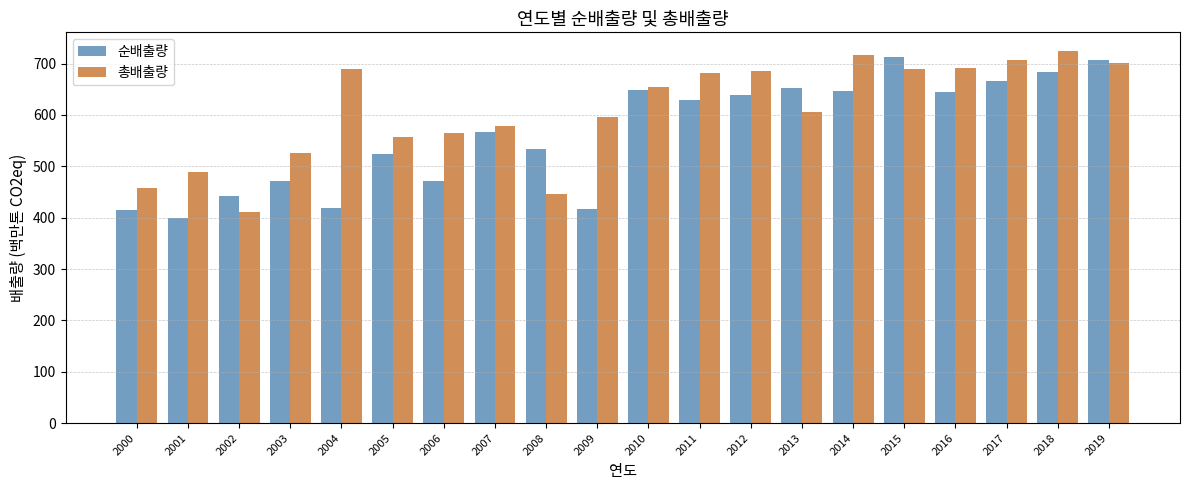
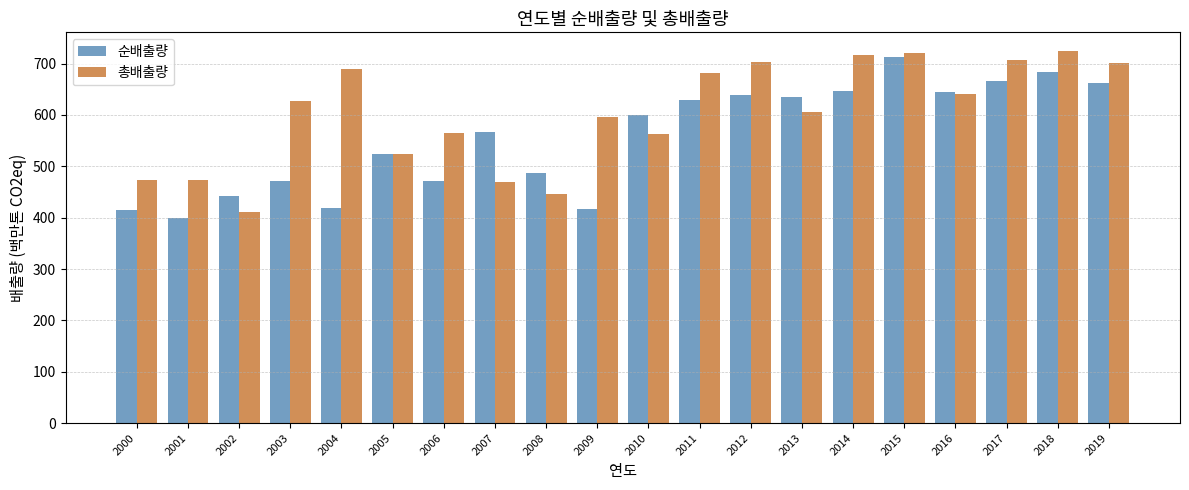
  {
    "순배출량": {
      "2000": 420,
      "2001": 400,
      "2002": 440,
      "2003": 470,
      "2004": 420,
      "2005": 520,
      "2006": 470,
      "2007": 570,
-     "2008": 530,
+     "2008": 490,
      "2009": 420,
-     "2010": 650,
+     "2010": 600,
      "2011": 630,
      "2012": 640,
-     "2013": 650,
+     "2013": 630,
      "2014": 650,
      "2015": 710,
      "2016": 640,
      "2017": 670,
      "2018": 680,
-     "2019": 710
+     "2019": 660
    },
    "총배출량": {
-     "2000": 460,
-     "2001": 490,
+     "2000": 470,
+     "2001": 470,
      "2002": 410,
-     "2003": 530,
+     "2003": 630,
      "2004": 690,
-     "2005": 560,
+     "2005": 520,
      "2006": 560,
-     "2007": 580,
+     "2007": 470,
      "2008": 450,
      "2009": 600,
-     "2010": 650,
+     "2010": 560,
      "2011": 680,
-     "2012": 690,
+     "2012": 700,
      "2013": 610,
      "2014": 720,
-     "2015": 690,
-     "2016": 690,
+     "2015": 720,
+     "2016": 640,
      "2017": 710,
      "2018": 720,
      "2019": 700
    }
  }
